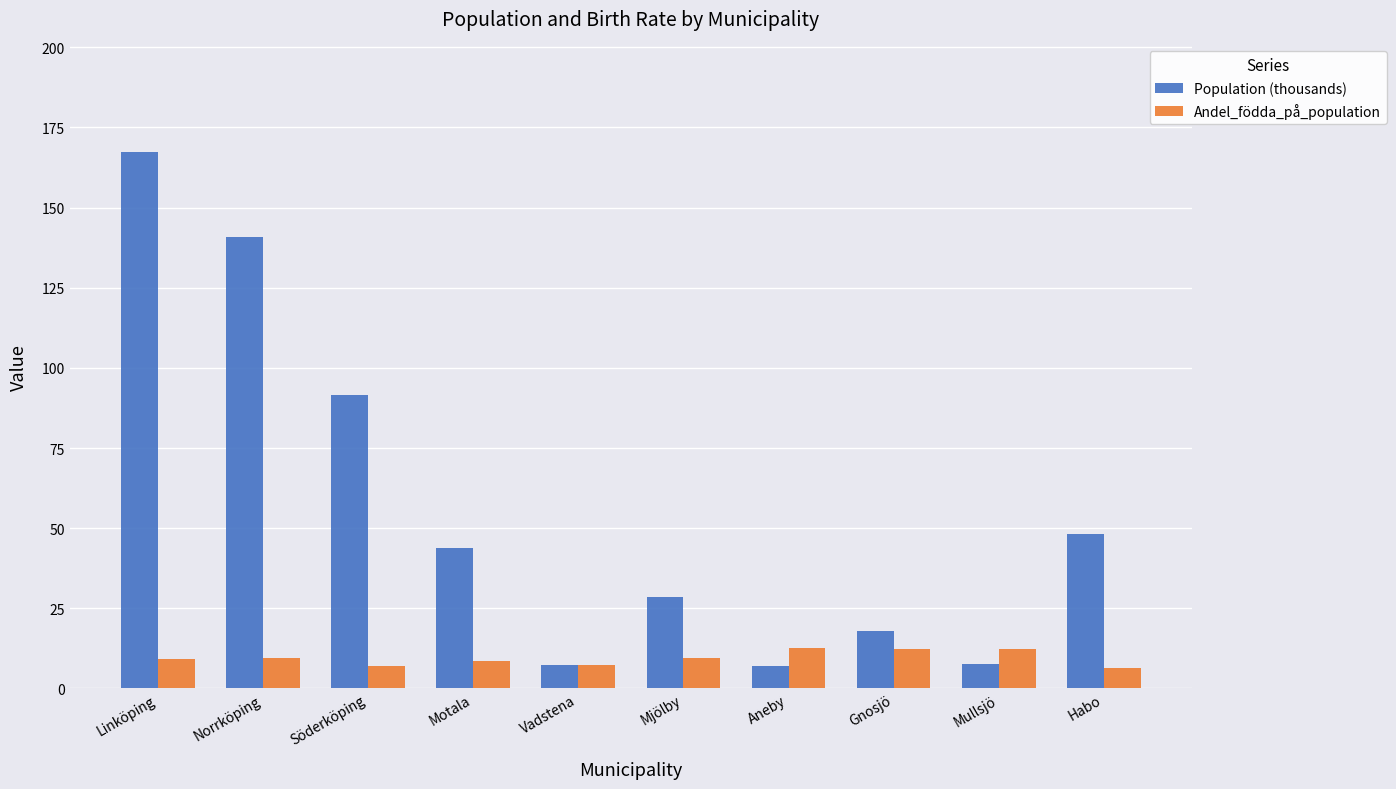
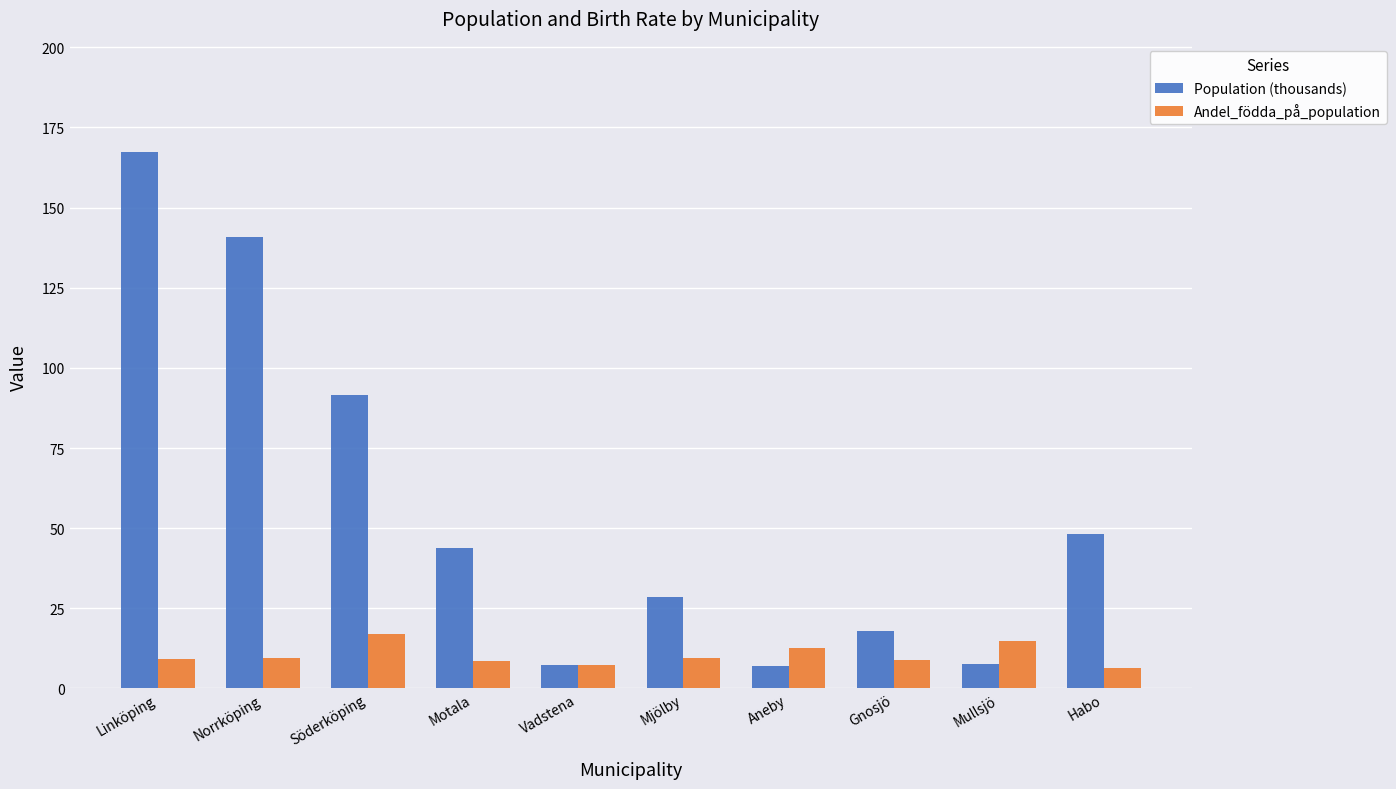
  {
    "Population (thousands)": {
      "Linköping": 167,
      "Norrköping": 141,
      "Söderköping": 91,
      "Motala": 44,
      "Vadstena": 7,
      "Mjölby": 29,
      "Aneby": 7,
      "Gnosjö": 18,
      "Mullsjö": 8,
      "Habo": 48
    },
    "Andel_födda_på_population": {
      "Linköping": 9,
      "Norrköping": 10,
-     "Söderköping": 7,
+     "Söderköping": 17,
      "Motala": 9,
      "Vadstena": 7,
      "Mjölby": 10,
      "Aneby": 13,
-     "Gnosjö": 12,
-     "Mullsjö": 12,
+     "Gnosjö": 9,
+     "Mullsjö": 15,
      "Habo": 6
    }
  }
